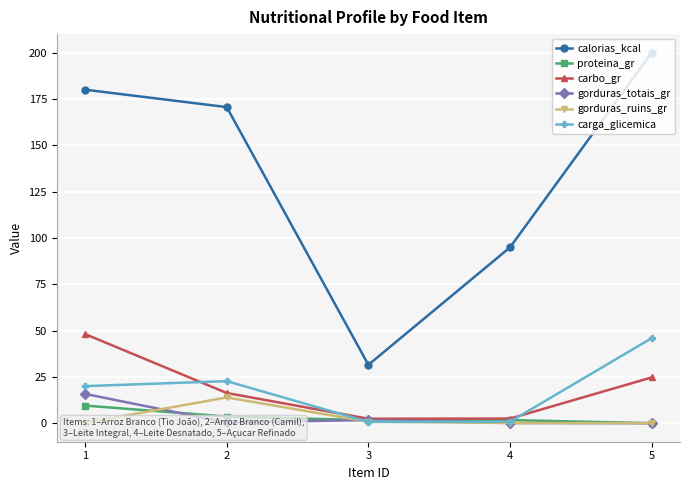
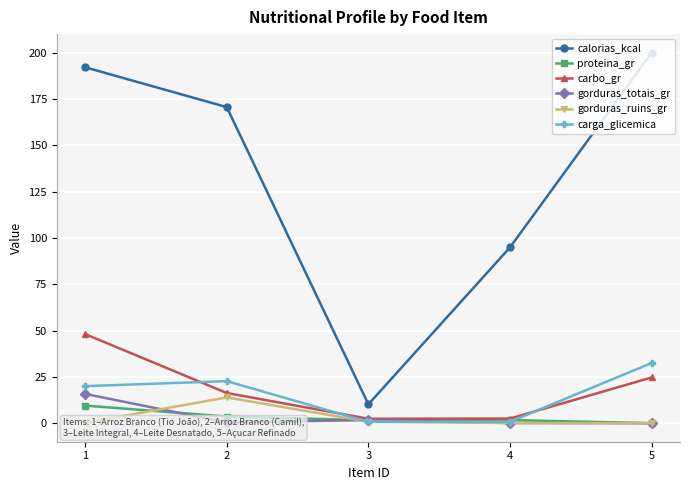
  {
    "calorias_kcal": {
-     "1": 180,
+     "1": 192,
      "2": 171,
-     "3": 32,
+     "3": 10,
      "4": 95
    },
    "proteina_gr": {
      "1": 10
    },
    "carbo_gr": {
      "1": 48,
      "2": 16,
      "5": 25
    },
    "gorduras_totais_gr": {
      "1": 16
    },
    "gorduras_ruins_gr": {
      "2": 14
    },
    "carga_glicemica": {
      "1": 20,
      "2": 23,
-     "5": 46
+     "5": 33
    }
  }
